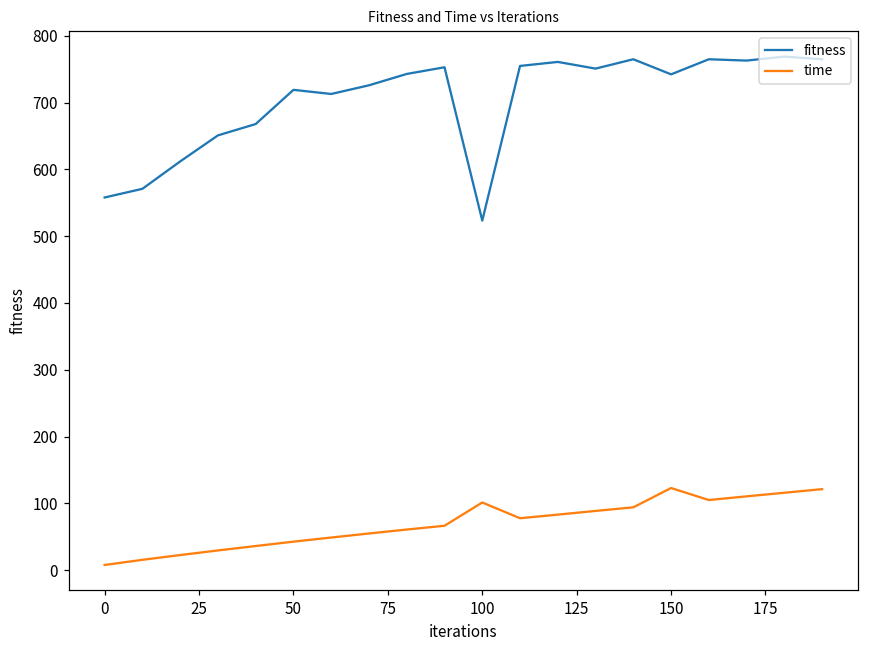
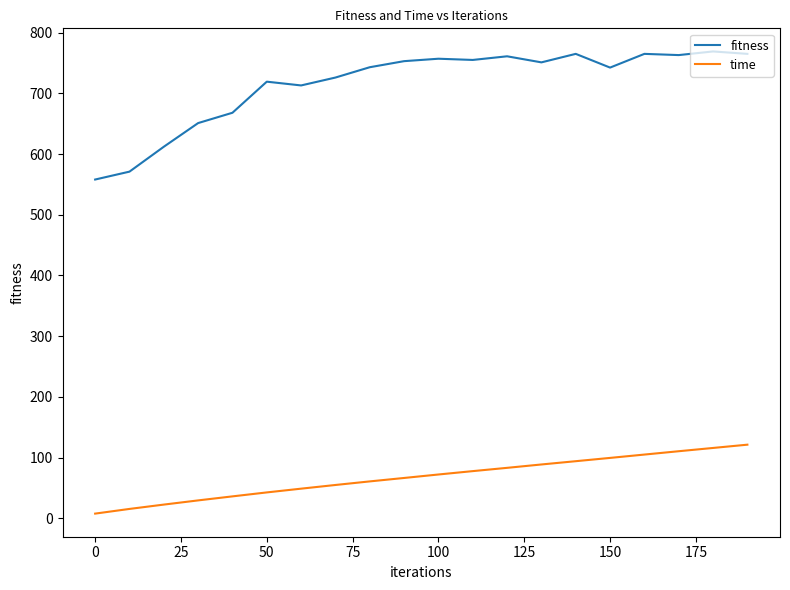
  {
    "fitness": {
      "0": 560,
      "50": 720,
-     "100": 520,
+     "100": 760,
      "150": 740
    },
    "time": {
      "0": 10,
      "50": 40,
-     "100": 100,
-     "150": 120
+     "100": 70,
+     "150": 100
    }
  }
